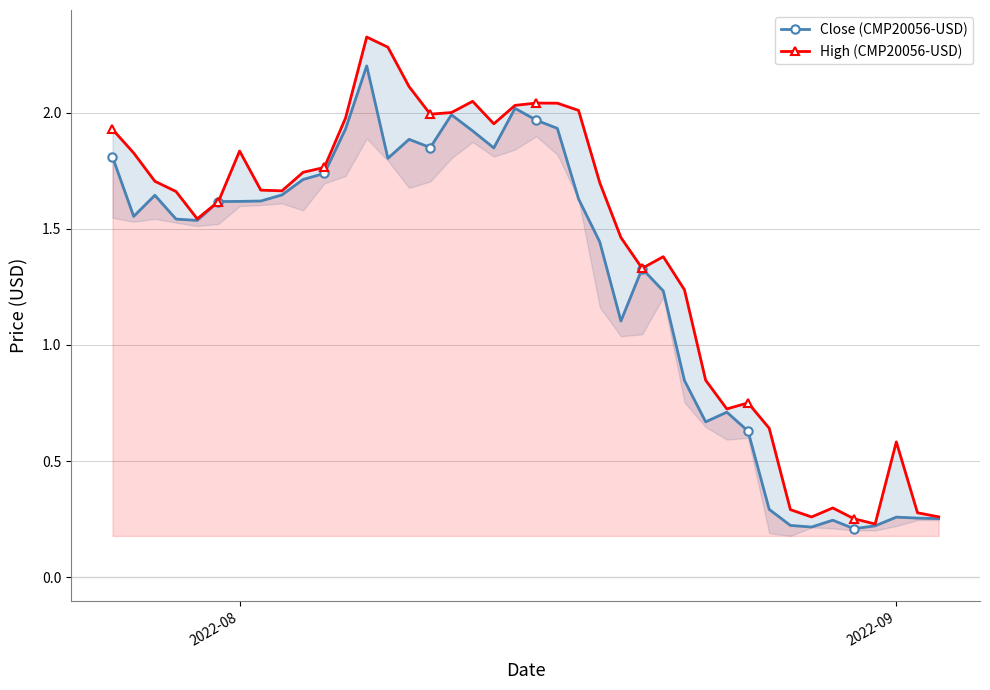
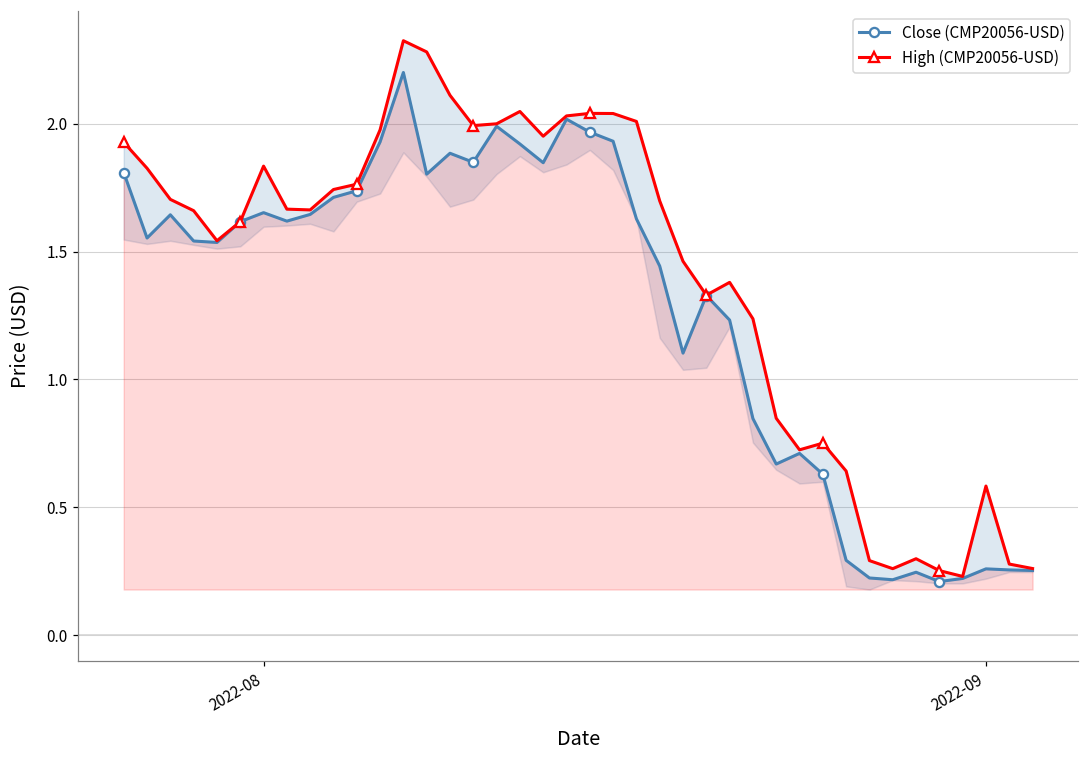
  {
    "Close (CMP20056-USD)": {
-     "2022-08": 1.62,
+     "2022-08": 1.65,
      "2022-09": 0.26
    },
    "High (CMP20056-USD)": {
      "2022-08": 1.83,
      "2022-09": 0.58
    }
  }
